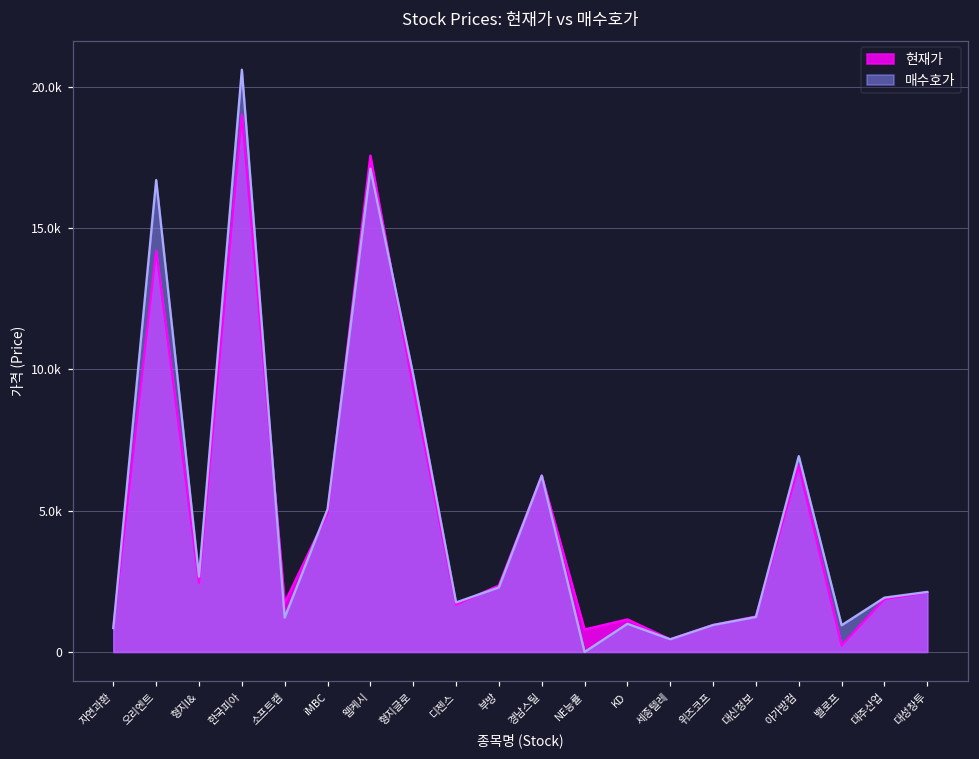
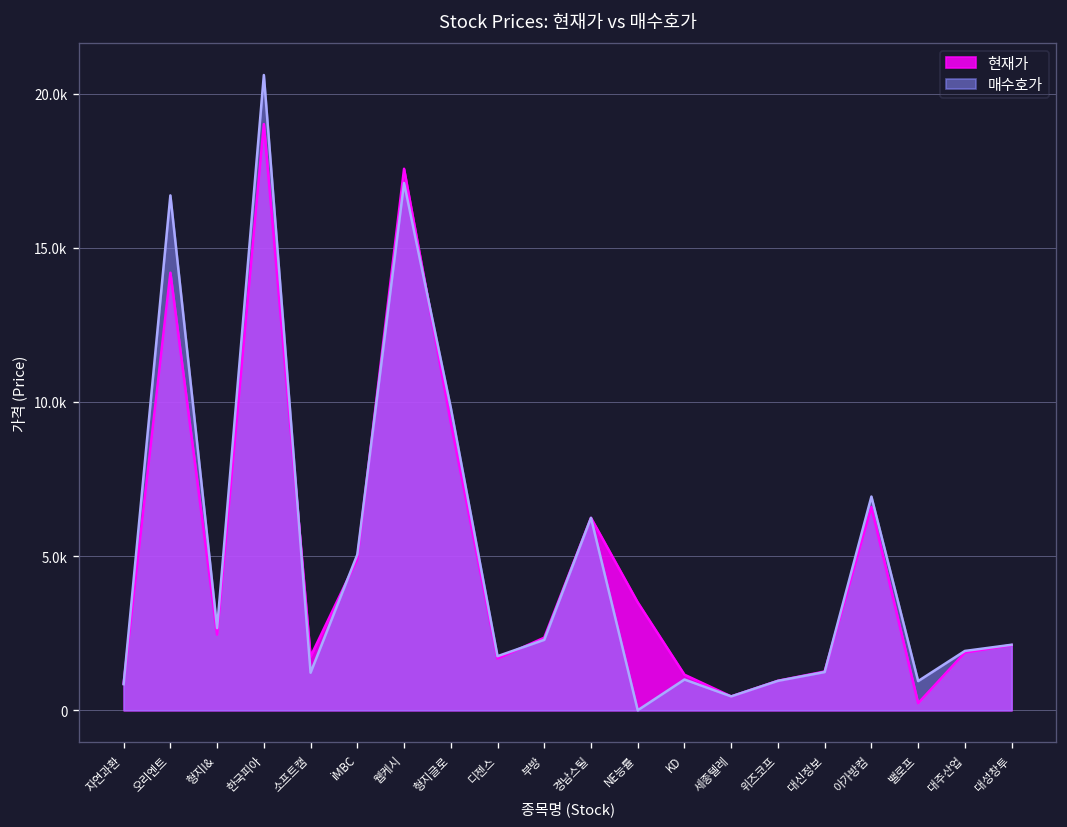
  {
    "현재가": {
      "오리엔트": 14200,
      "형지I&": 2500,
      "한국피아": 19000,
      "소프트캠": 1700,
      "iMBC": 4900,
      "웹케시": 17600,
      "형지글로": 9300,
-     "NE능률": 800,
+     "NE능률": 3500,
      "KD": 1200,
      "아가방컴": 6600,
      "밸로프": 200
    },
    "매수호가": {
      "오리엔트": 16700,
      "형지I&": 2700,
      "한국피아": 20600,
      "소프트캠": 1200,
      "iMBC": 5100,
      "웹케시": 17100,
      "형지글로": 9800,
      "NE능률": 0,
      "KD": 1000,
      "아가방컴": 6900,
      "밸로프": 900
    }
  }
